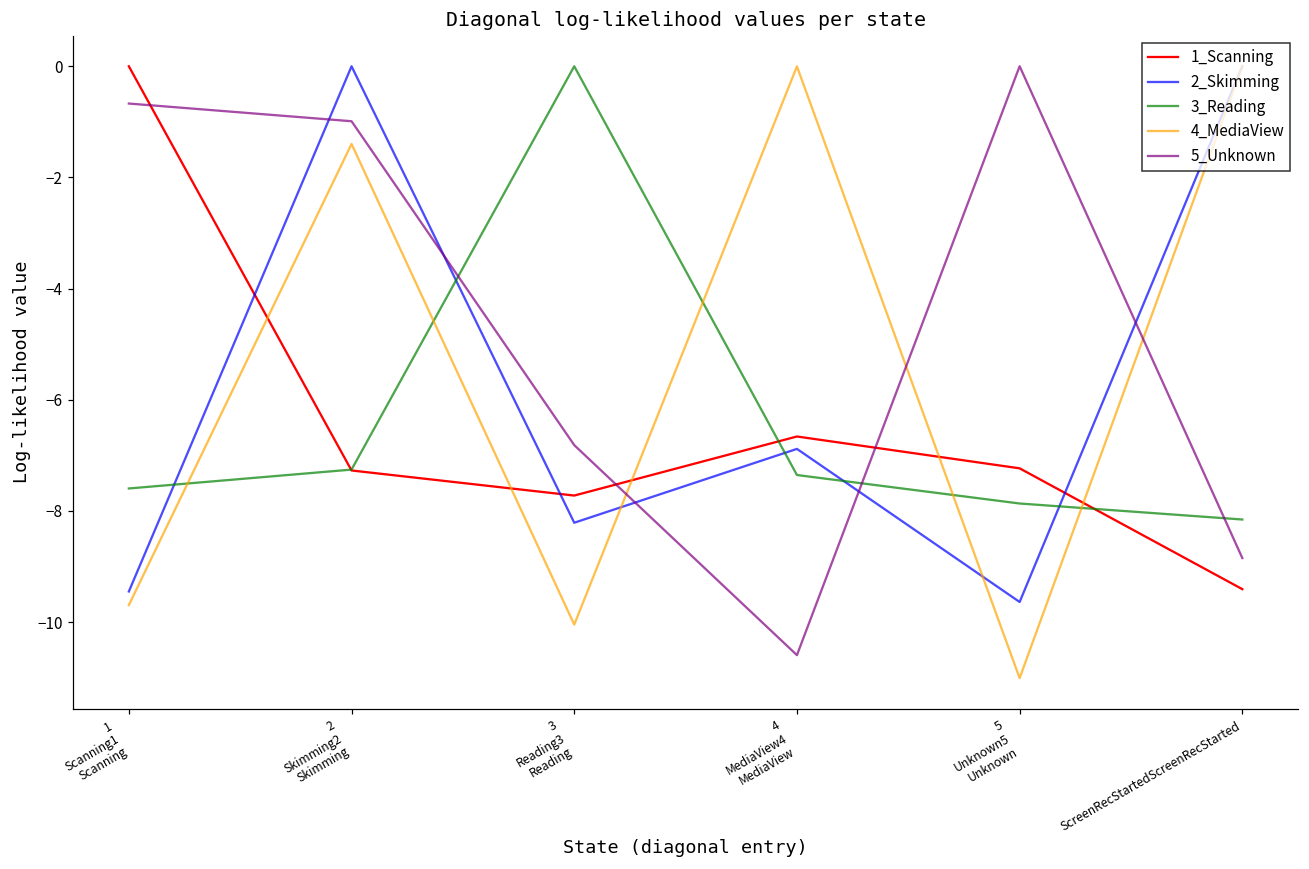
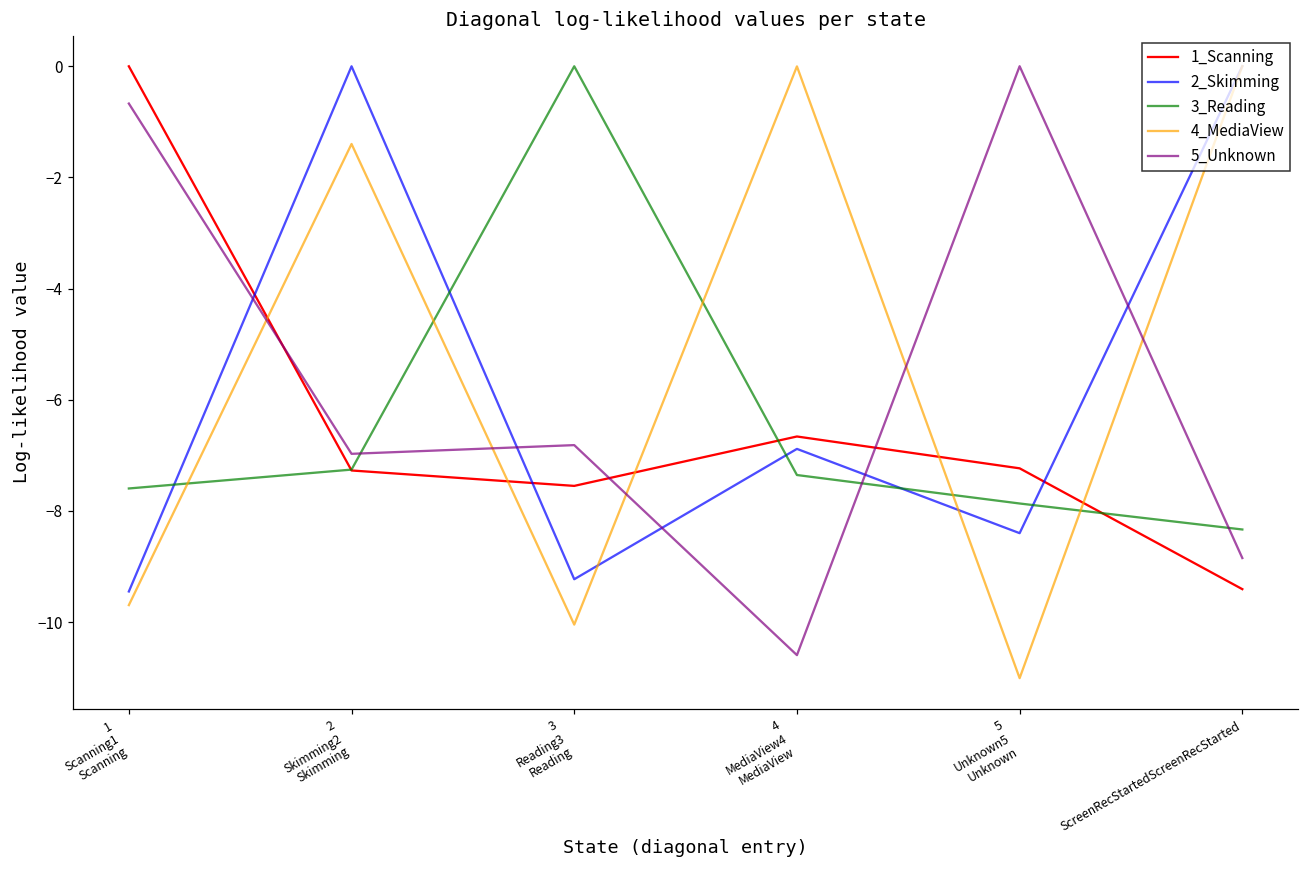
  {
    "1_Scanning": {
      "1 Scanning1 Scanning": 0.0,
-     "3 Reading3 Reading": -7.7,
+     "3 Reading3 Reading": -7.6,
      "4 MediaView4 MediaView": -6.7,
      "5 Unknown5 Unknown": -7.2,
      "ScreenRecStartedScreenRecStarted": -9.4
    },
    "2_Skimming": {
      "1 Scanning1 Scanning": -9.4,
      "2 Skimming2 Skimming": 0.0,
-     "3 Reading3 Reading": -8.2,
+     "3 Reading3 Reading": -9.2,
      "4 MediaView4 MediaView": -6.9,
-     "5 Unknown5 Unknown": -9.6
+     "5 Unknown5 Unknown": -8.4
    },
    "3_Reading": {
      "1 Scanning1 Scanning": -7.6,
      "3 Reading3 Reading": 0.0,
      "4 MediaView4 MediaView": -7.4,
      "5 Unknown5 Unknown": -7.9,
-     "ScreenRecStartedScreenRecStarted": -8.2
+     "ScreenRecStartedScreenRecStarted": -8.3
    },
    "4_MediaView": {
      "1 Scanning1 Scanning": -9.7,
      "2 Skimming2 Skimming": -1.4,
      "3 Reading3 Reading": -10.0,
      "4 MediaView4 MediaView": 0.0,
      "5 Unknown5 Unknown": -11.0
    },
    "5_Unknown": {
      "1 Scanning1 Scanning": -0.7,
-     "2 Skimming2 Skimming": -1.0,
+     "2 Skimming2 Skimming": -7.0,
      "3 Reading3 Reading": -6.8,
      "4 MediaView4 MediaView": -10.6,
      "5 Unknown5 Unknown": 0.0,
      "ScreenRecStartedScreenRecStarted": -8.8
    }
  }
